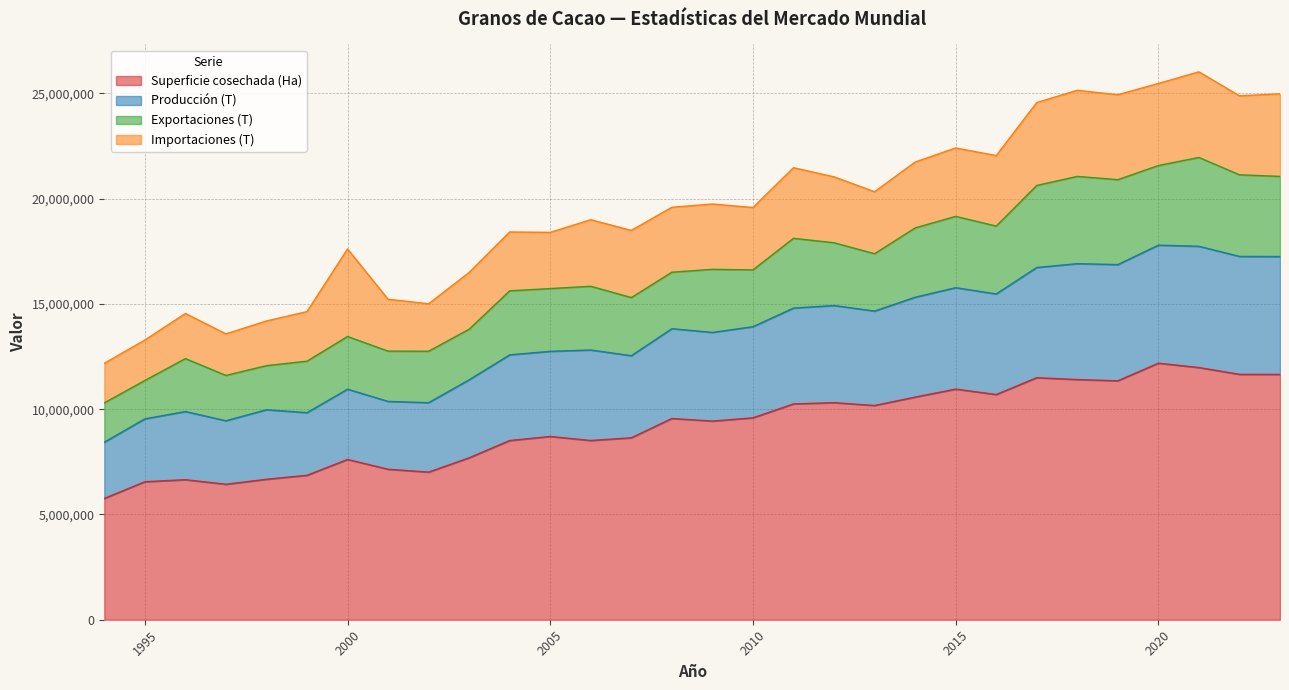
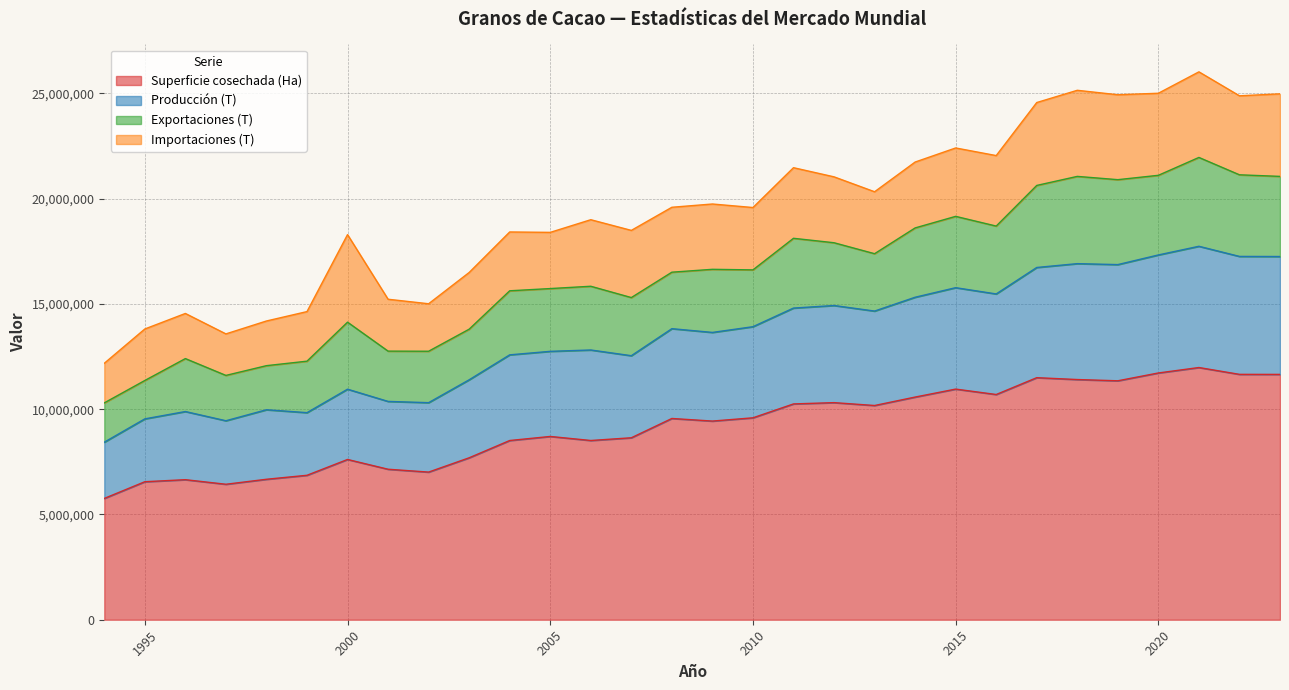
  {
    "Superficie cosechada (Ha)": {
      "1995": "6,600,000",
      "2000": "7,600,000",
      "2005": "8,700,000",
      "2010": "9,600,000",
      "2015": "11,000,000",
-     "2020": "12,200,000"
+     "2020": "11,700,000"
    },
    "Producción (T)": {
      "1995": "3,000,000",
      "2000": "3,300,000",
      "2005": "4,000,000",
      "2010": "4,300,000",
      "2015": "4,800,000",
      "2020": "5,600,000"
    },
    "Exportaciones (T)": {
      "1995": "1,800,000",
-     "2000": "2,500,000",
+     "2000": "3,200,000",
      "2005": "3,000,000",
      "2010": "2,700,000",
      "2015": "3,400,000",
      "2020": "3,800,000"
    },
    "Importaciones (T)": {
-     "1995": "1,900,000",
+     "1995": "2,400,000",
      "2000": "4,200,000",
      "2005": "2,700,000",
      "2010": "3,000,000",
      "2015": "3,200,000",
      "2020": "3,900,000"
    }
  }
